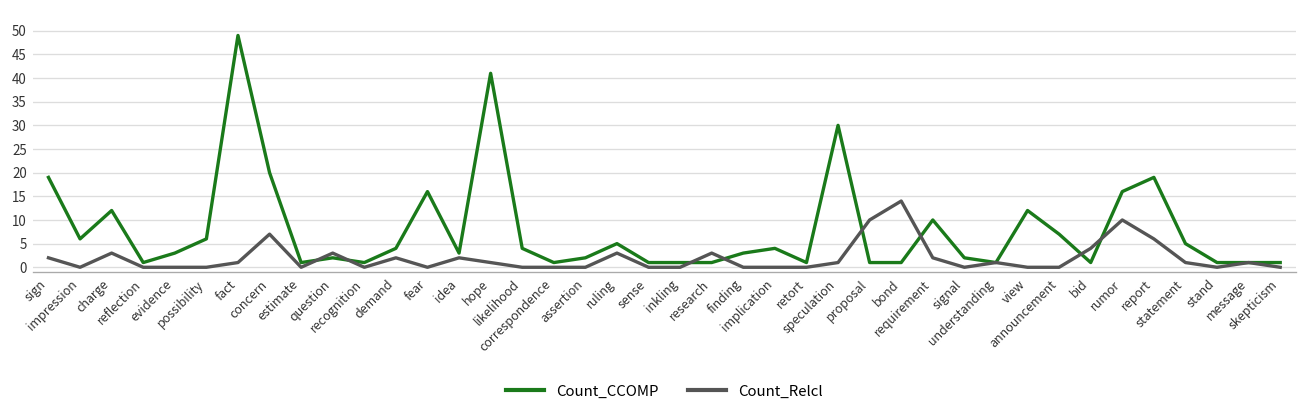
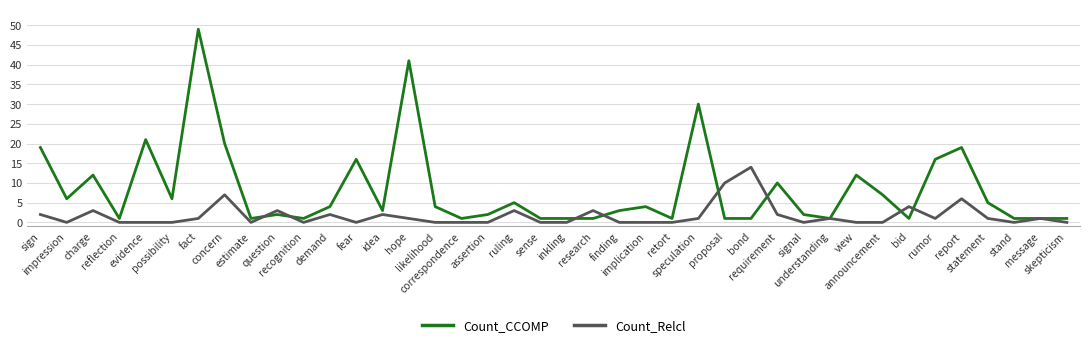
  {
    "Count_CCOMP": {
      "sign": 19,
      "impression": 6,
      "charge": 12,
      "reflection": 1,
-     "evidence": 3,
+     "evidence": 21,
      "possibility": 6,
      "fact": 49,
      "concern": 20,
      "estimate": 1,
      "question": 2,
      "recognition": 1,
      "demand": 4,
      "fear": 16,
      "idea": 3,
      "hope": 41,
      "likelihood": 4,
      "correspondence": 1,
      "assertion": 2,
      "ruling": 5,
      "sense": 1,
      "inkling": 1,
      "research": 1,
      "finding": 3,
      "implication": 4,
      "retort": 1,
      "speculation": 30,
      "proposal": 1,
      "bond": 1,
      "requirement": 10,
      "signal": 2,
      "view": 12,
      "announcement": 7,
      "bid": 1,
      "rumor": 16,
      "report": 19,
      "statement": 5,
      "stand": 1,
      "skepticism": 1
    },
    "Count_Relcl": {
      "sign": 2,
      "impression": 0,
      "charge": 3,
      "reflection": 0,
      "evidence": 0,
      "possibility": 0,
      "fact": 1,
      "concern": 7,
      "estimate": 0,
      "question": 3,
      "recognition": 0,
      "demand": 2,
      "fear": 0,
      "idea": 2,
      "hope": 1,
      "likelihood": 0,
      "correspondence": 0,
      "assertion": 0,
      "ruling": 3,
      "sense": 0,
      "inkling": 0,
      "research": 3,
      "finding": 0,
      "implication": 0,
      "retort": 0,
      "speculation": 1,
      "proposal": 10,
      "bond": 14,
      "requirement": 2,
      "signal": 0,
      "view": 0,
      "announcement": 0,
      "bid": 4,
-     "rumor": 10,
+     "rumor": 1,
      "report": 6,
      "statement": 1,
      "stand": 0,
      "skepticism": 0
    }
  }
